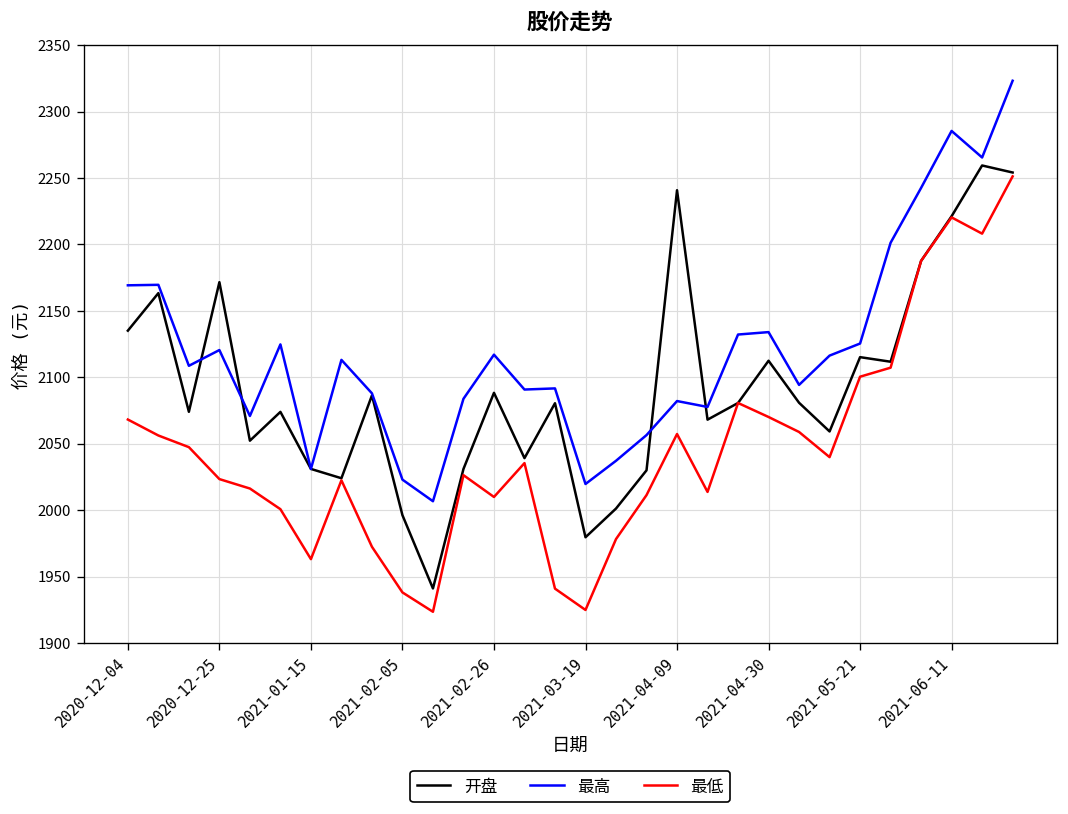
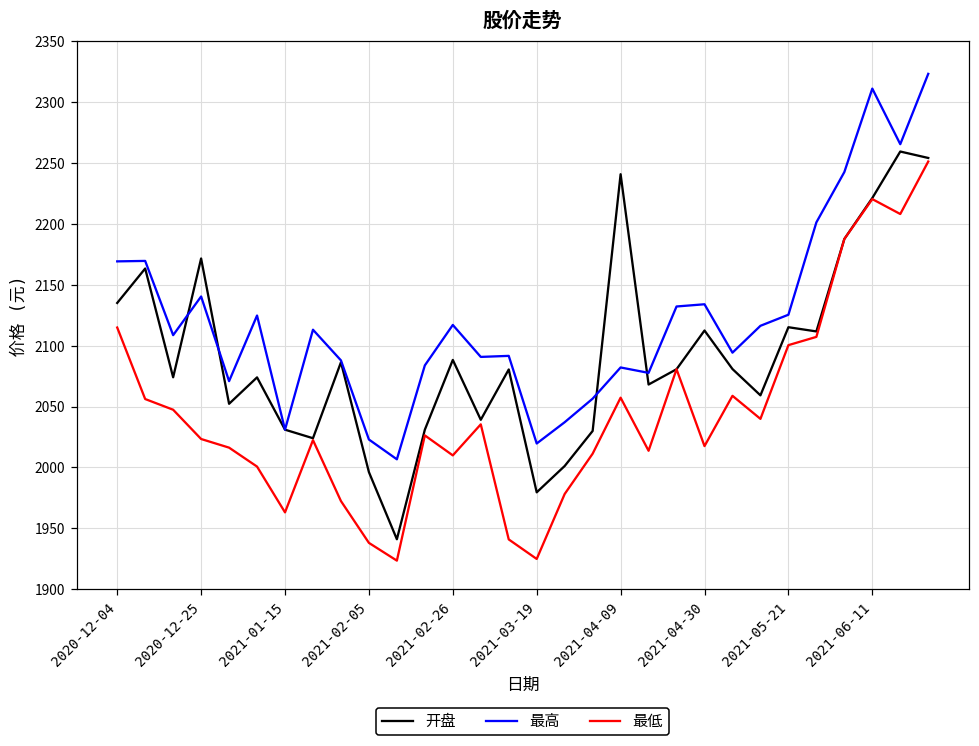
  {
    "开盘": {
      "2020-12-04": 2135,
      "2020-12-25": 2172,
      "2021-02-05": 1996,
      "2021-02-26": 2088,
      "2021-03-19": 1980,
      "2021-04-09": 2241,
      "2021-04-30": 2112,
      "2021-05-21": 2115
    },
    "最高": {
      "2020-12-04": 2169,
-     "2020-12-25": 2121,
+     "2020-12-25": 2140,
      "2021-02-05": 2023,
      "2021-02-26": 2117,
      "2021-03-19": 2020,
      "2021-04-09": 2082,
      "2021-04-30": 2134,
      "2021-05-21": 2125,
-     "2021-06-11": 2285
+     "2021-06-11": 2311
    },
    "最低": {
-     "2020-12-04": 2068,
+     "2020-12-04": 2115,
      "2020-12-25": 2023,
      "2021-01-15": 1963,
      "2021-02-05": 1938,
      "2021-02-26": 2010,
      "2021-03-19": 1925,
      "2021-04-09": 2057,
-     "2021-04-30": 2070,
+     "2021-04-30": 2018,
      "2021-05-21": 2100
    }
  }
